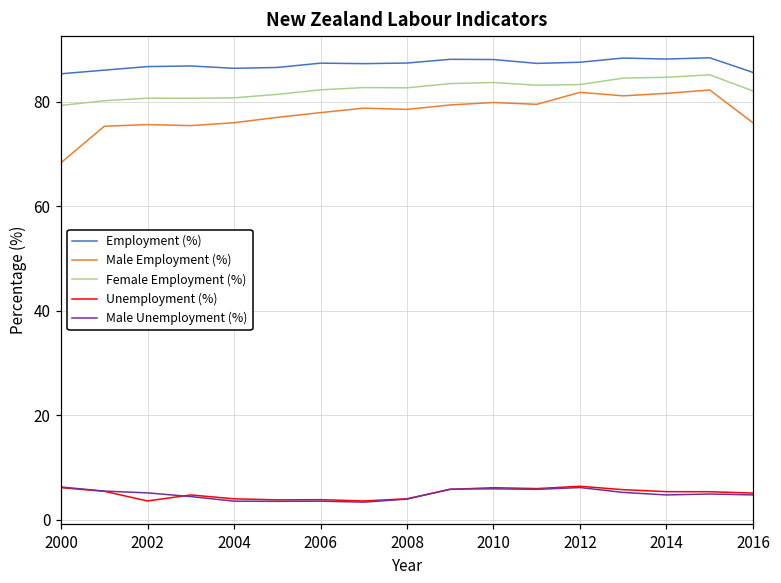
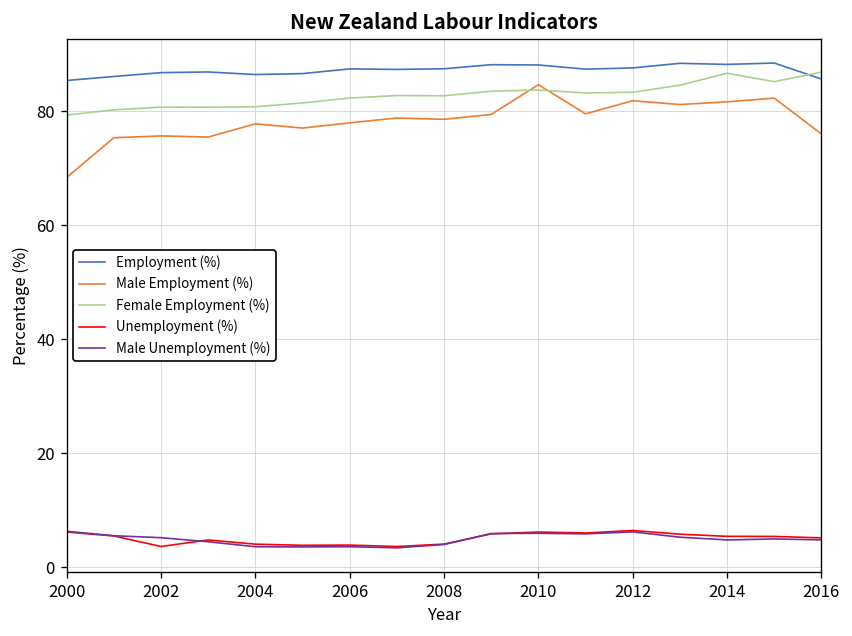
  {
    "Employment (%)": {
      "2000": 85,
      "2002": 87,
      "2004": 86,
      "2006": 87,
      "2008": 87,
      "2010": 88,
      "2012": 88,
      "2014": 88,
      "2016": 86
    },
    "Male Employment (%)": {
      "2000": 68,
      "2002": 76,
-     "2004": 76,
+     "2004": 78,
      "2006": 78,
      "2008": 79,
-     "2010": 80,
+     "2010": 85,
      "2012": 82,
      "2014": 82,
      "2016": 76
    },
    "Female Employment (%)": {
      "2000": 79,
      "2002": 81,
      "2004": 81,
      "2006": 82,
      "2008": 83,
      "2010": 84,
      "2012": 83,
-     "2014": 85,
-     "2016": 82
+     "2014": 87,
+     "2016": 87
    },
    "Unemployment (%)": {
      "2002": 4,
      "2014": 5
    },
    "Male Unemployment (%)": {
      "2002": 5,
      "2014": 5
    }
  }
